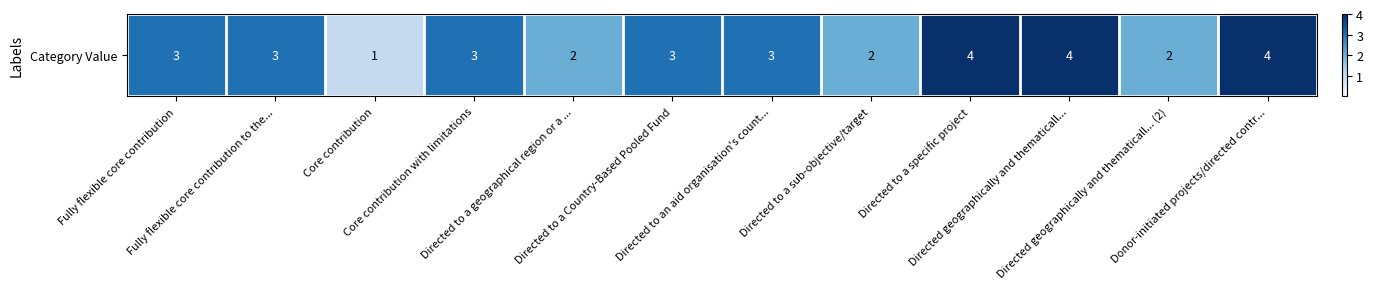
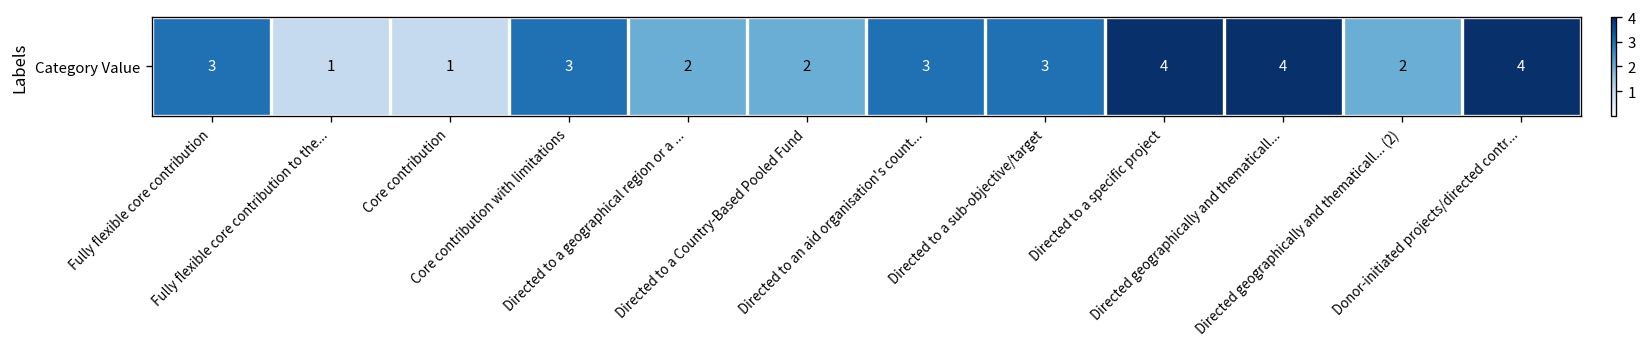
  {
    "Category Value": {
      "Fully flexible core contribution": 3,
-     "Fully flexible core contribution to the...": 3,
+     "Fully flexible core contribution to the...": 1,
      "Core contribution": 1,
      "Core contribution with limitations": 3,
      "Directed to a geographical region or a ...": 2,
-     "Directed to a Country-Based Pooled Fund": 3,
+     "Directed to a Country-Based Pooled Fund": 2,
      "Directed to an aid organisation's count...": 3,
-     "Directed to a sub-objective/target": 2,
+     "Directed to a sub-objective/target": 3,
      "Directed to a specific project": 4,
      "Directed geographically and thematicall...": 4,
      "Directed geographically and thematicall... (2)": 2,
      "Donor-initiated projects/directed contr...": 4
    }
  }
